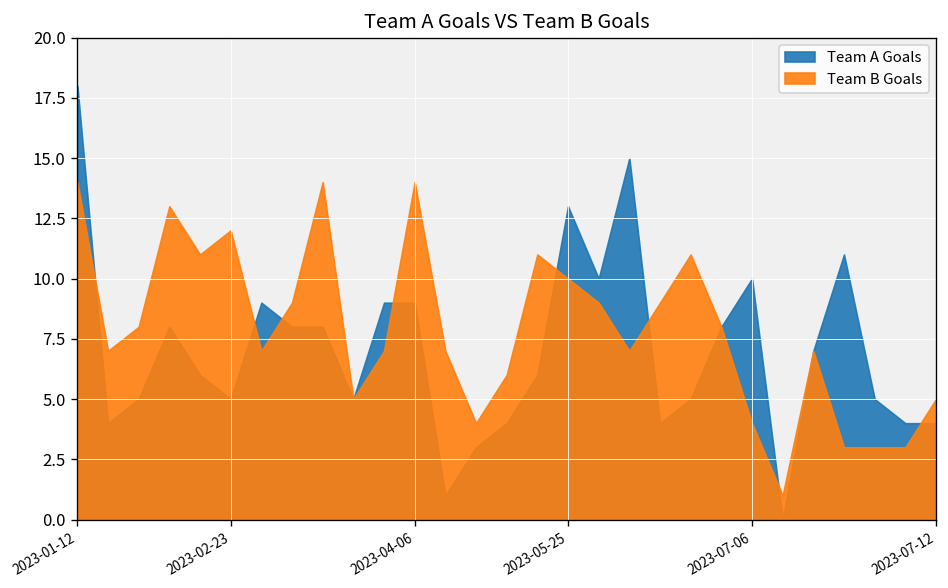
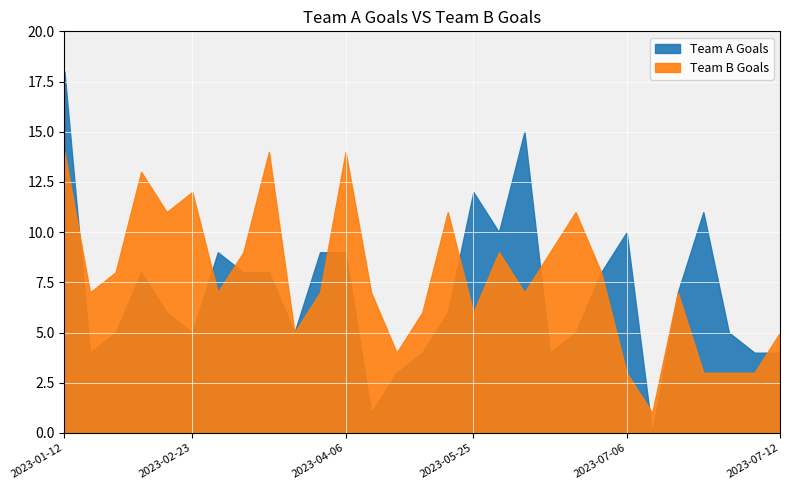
  {
    "Team A Goals": {
      "2023-01-12": 18,
      "2023-02-23": 5,
      "2023-04-06": 9,
-     "2023-05-25": 13,
+     "2023-05-25": 12,
      "2023-07-06": 10,
      "2023-07-12": 4
    },
    "Team B Goals": {
      "2023-01-12": 14,
      "2023-02-23": 12,
      "2023-04-06": 14,
-     "2023-05-25": 10,
-     "2023-07-06": 4,
+     "2023-05-25": 6,
+     "2023-07-06": 3,
      "2023-07-12": 5
    }
  }
